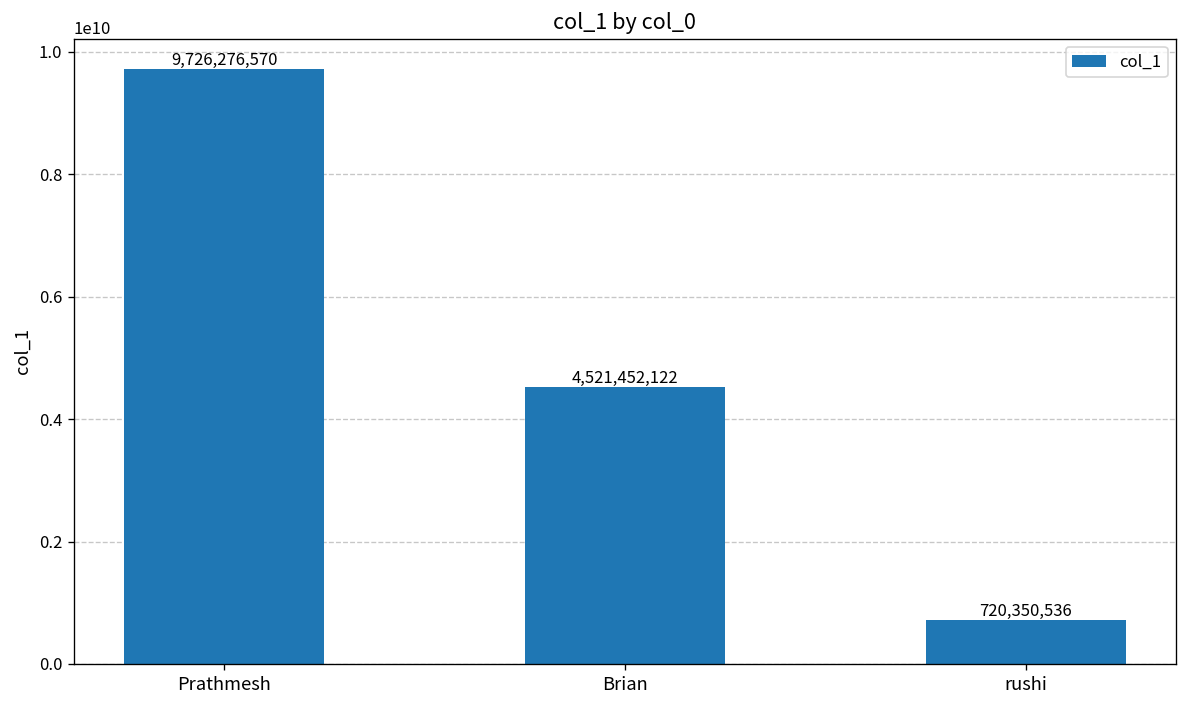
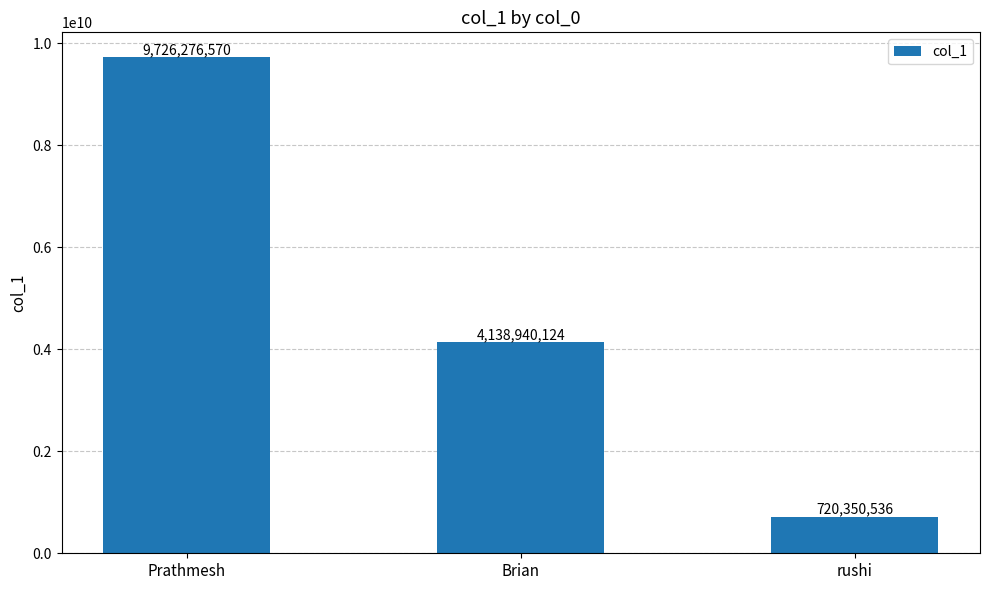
  {
    "Prathmesh": "9,726,276,570",
-   "Brian": "4,521,452,122",
+   "Brian": "4,138,940,124",
    "rushi": "720,350,536"
  }
